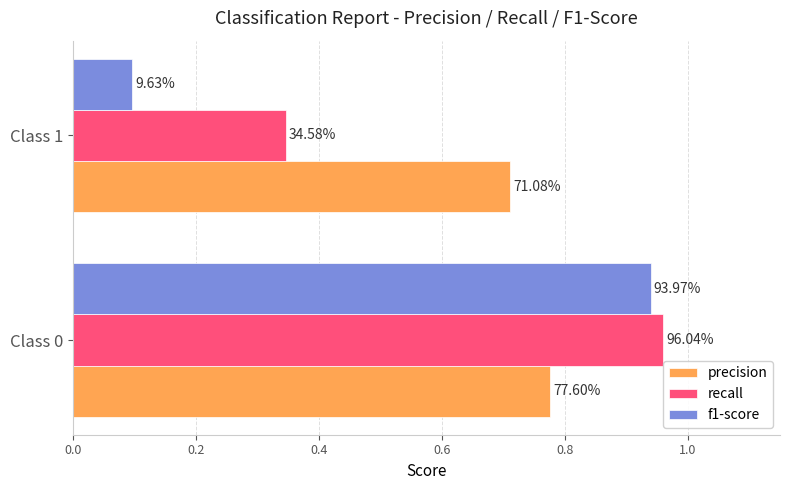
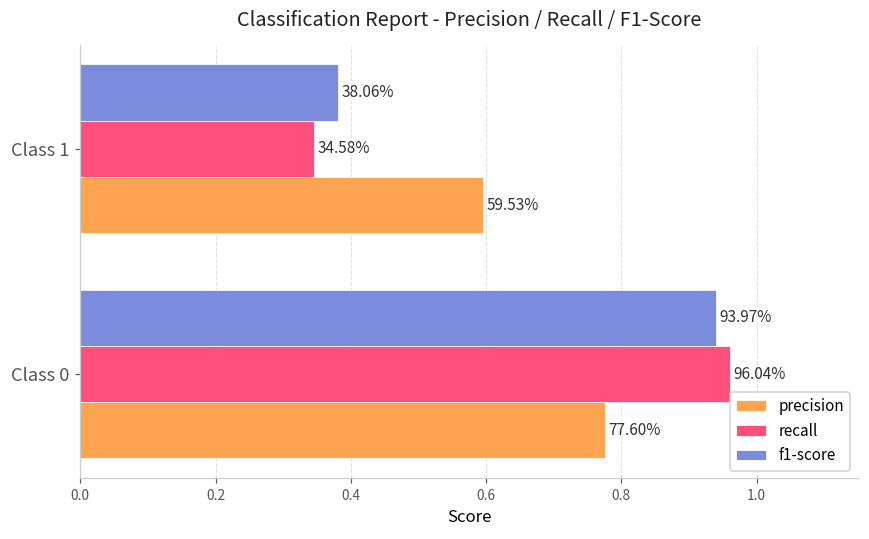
  {
    "precision": {
-     "Class 1": "71.08%",
+     "Class 1": "59.53%",
      "Class 0": "77.60%"
    },
    "recall": {
      "Class 1": "34.58%",
      "Class 0": "96.04%"
    },
    "f1-score": {
-     "Class 1": "9.63%",
+     "Class 1": "38.06%",
      "Class 0": "93.97%"
    }
  }
